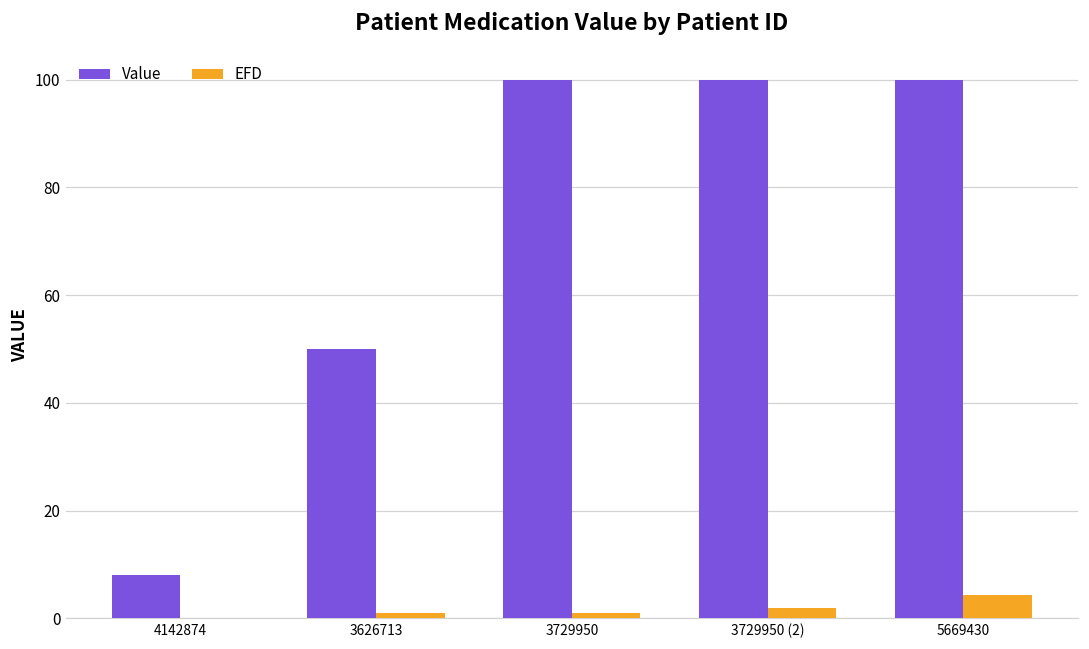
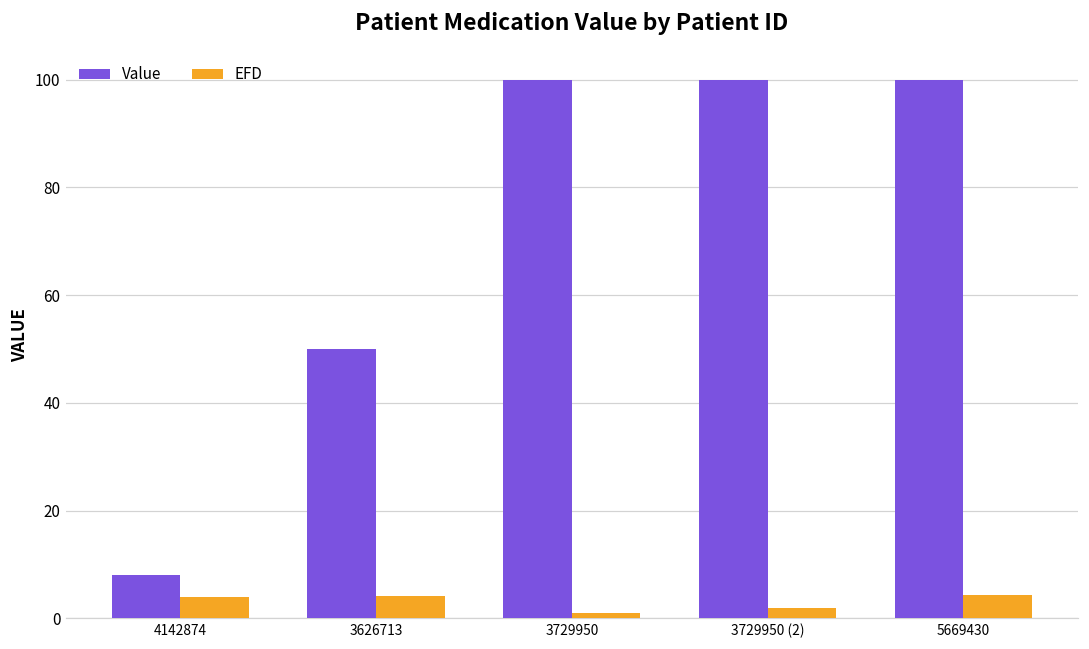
  {
    "Value": {
      "4142874": 8,
      "3626713": 50,
      "3729950": 100,
      "3729950 (2)": 100,
      "5669430": 100
    },
    "EFD": {
-     "4142874": 0,
-     "3626713": 1,
+     "4142874": 4,
+     "3626713": 4,
      "3729950": 1,
      "3729950 (2)": 2,
      "5669430": 4
    }
  }
